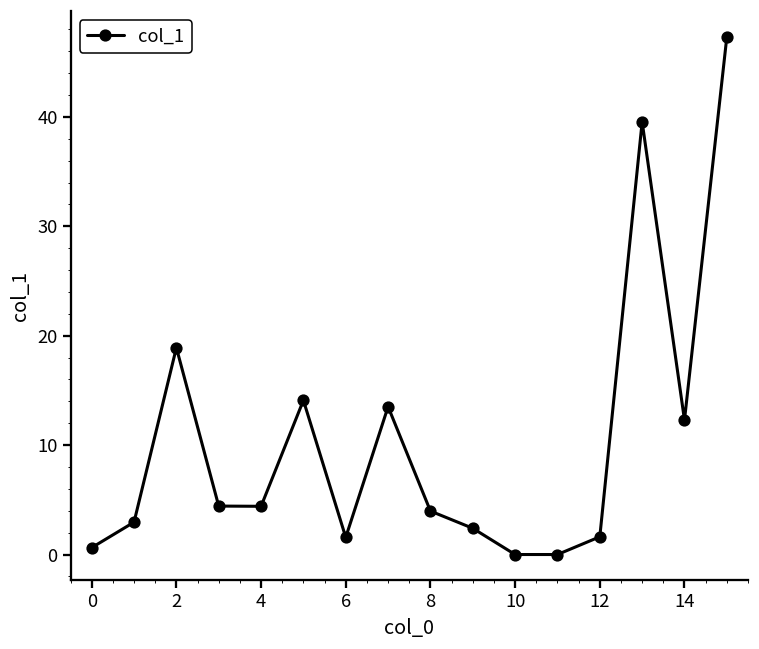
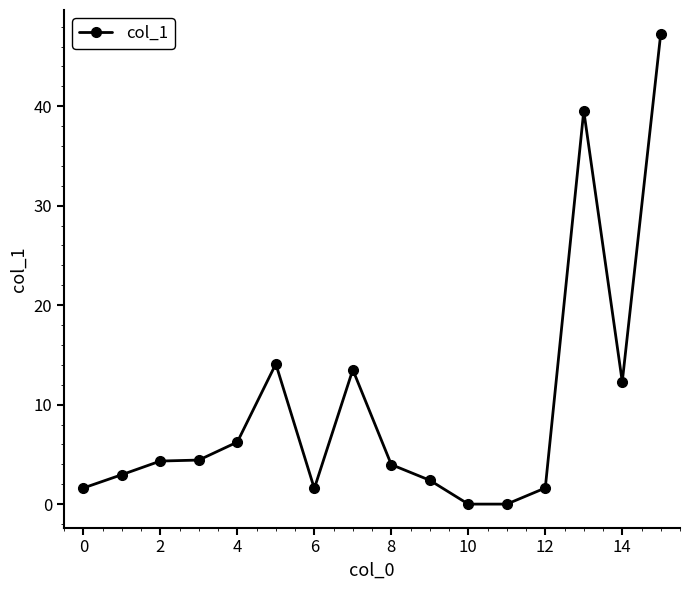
  {
-   "0": 1,
-   "2": 19,
-   "4": 4,
+   "0": 2,
+   "2": 4,
+   "4": 6,
    "6": 2,
    "8": 4,
    "10": 0,
    "12": 2,
    "14": 12
  }
